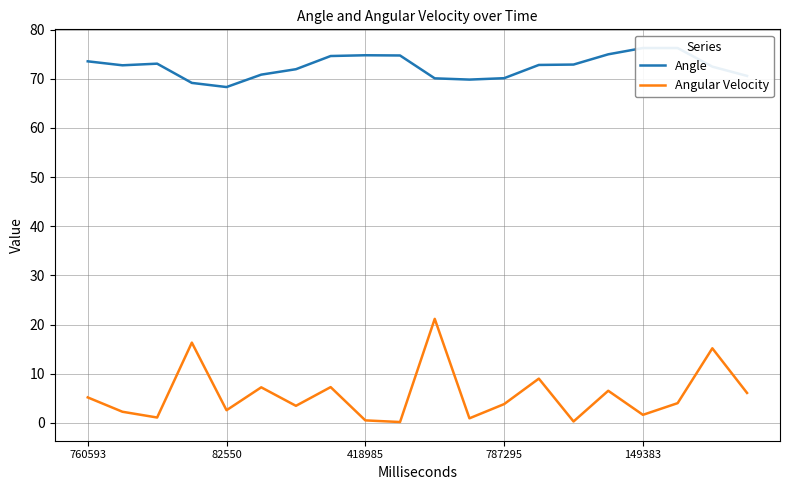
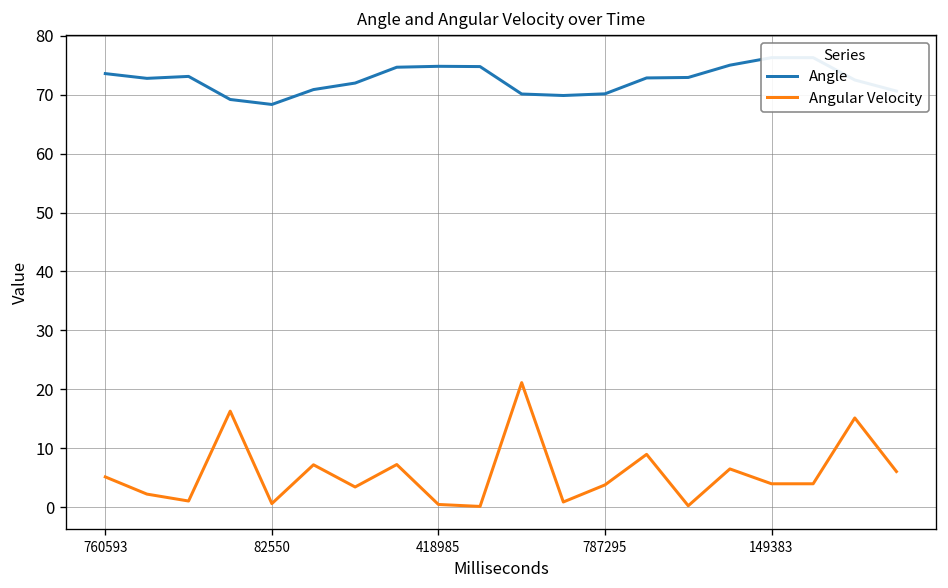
  {
    "Angle": {
      "760593": 74,
      "82550": 68,
      "418985": 75,
      "787295": 70
    },
    "Angular Velocity": {
      "760593": 5,
-     "82550": 3,
+     "82550": 1,
      "418985": 0,
      "787295": 4,
-     "149383": 2
+     "149383": 4
    }
  }
